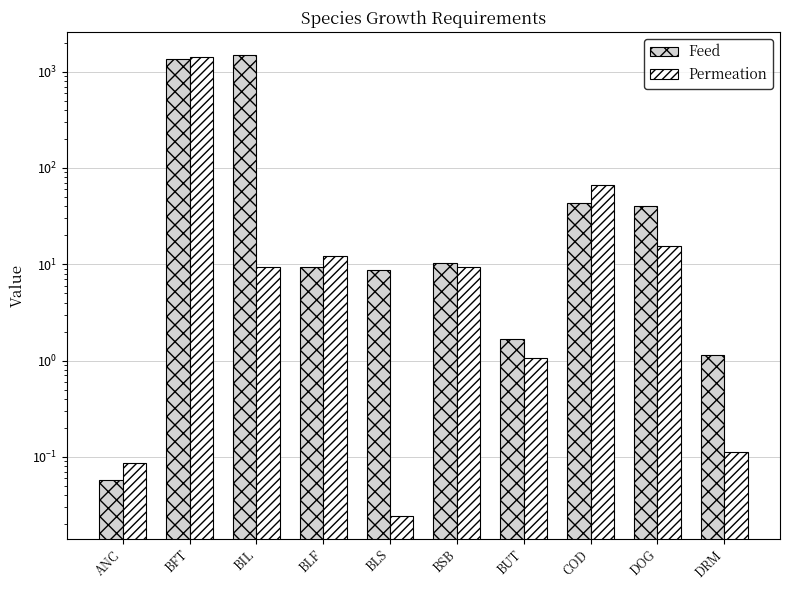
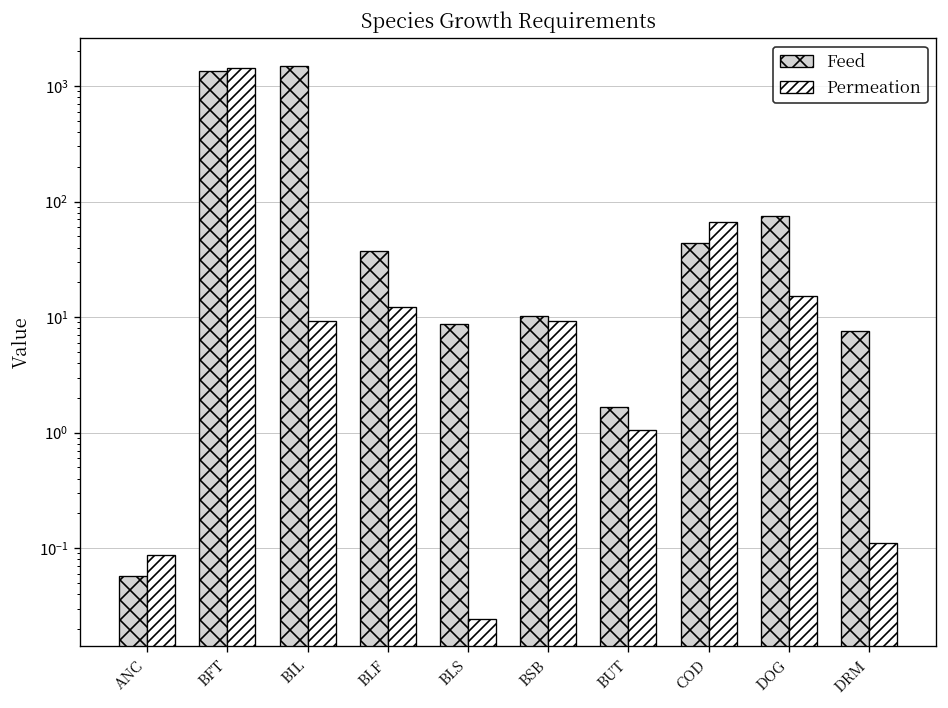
  {
    "Feed": {
      "ANC": 0.06,
      "BFT": 1400,
      "BIL": 1500,
-     "BLF": 9,
+     "BLF": 37,
      "BLS": 9,
      "BSB": 10,
      "BUT": 1.7,
      "COD": 40,
-     "DOG": 40,
-     "DRM": 1.1
+     "DOG": 70,
+     "DRM": 8
    },
    "Permeation": {
      "ANC": 0.09,
      "BFT": 1400,
      "BIL": 9,
      "BLF": 12,
      "BLS": 0.025,
      "BSB": 9,
      "BUT": 1.1,
      "COD": 70,
      "DOG": 15,
      "DRM": 0.11
    }
  }
